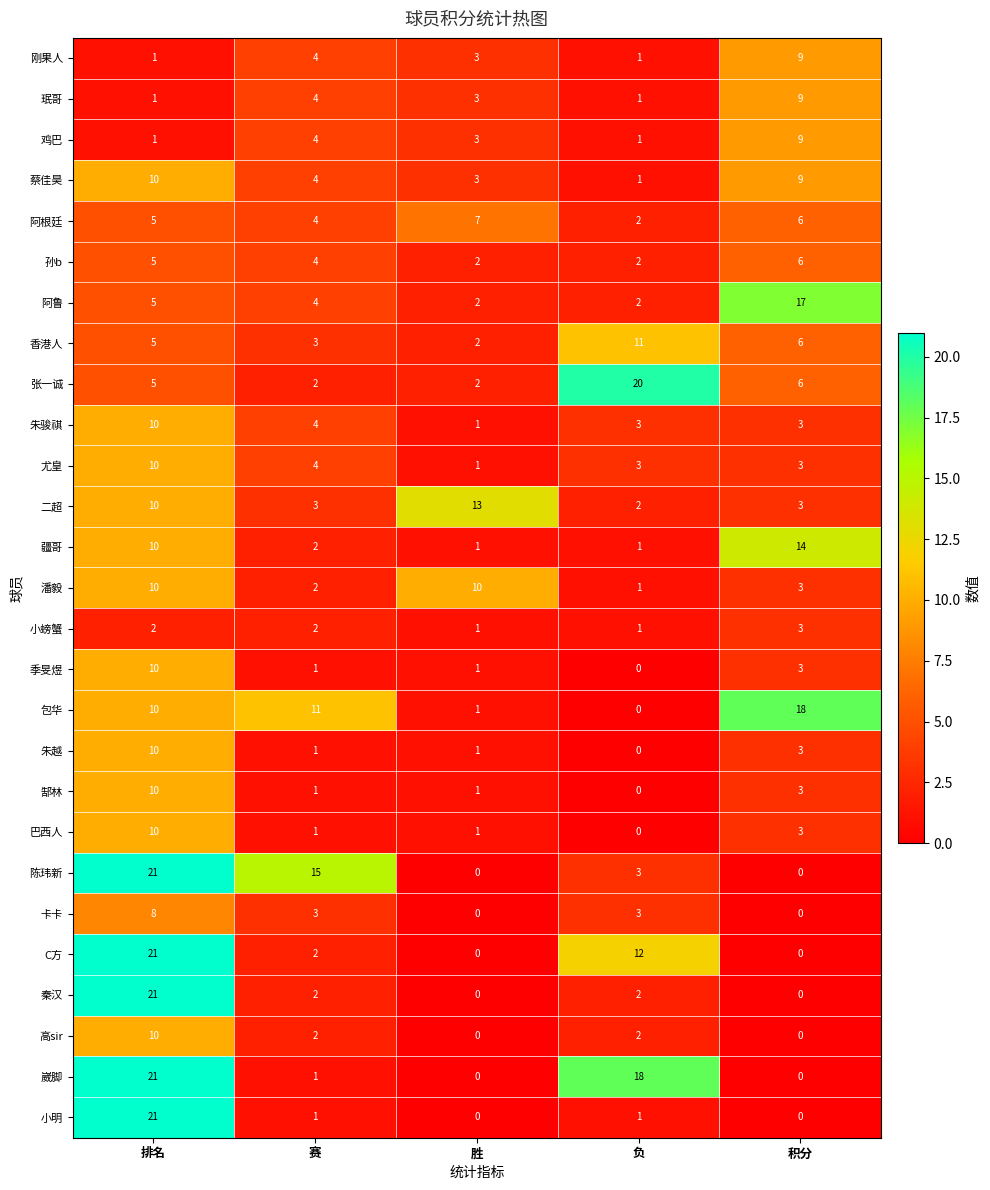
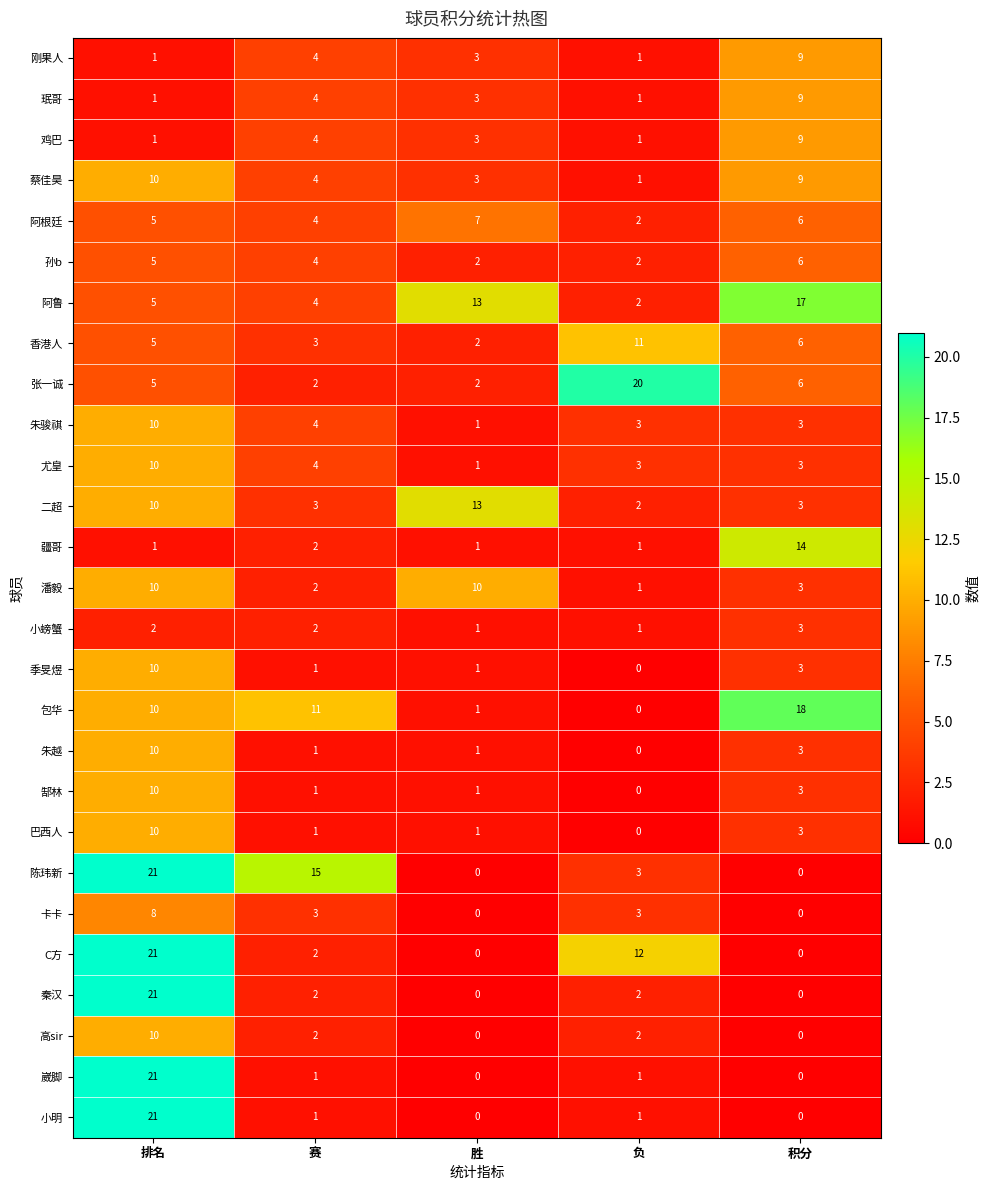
  {
    "刚果人": {
      "排名": 1,
      "赛": 4,
      "胜": 3,
      "负": 1,
      "积分": 9
    },
    "珉哥": {
      "排名": 1,
      "赛": 4,
      "胜": 3,
      "负": 1,
      "积分": 9
    },
    "鸡巴": {
      "排名": 1,
      "赛": 4,
      "胜": 3,
      "负": 1,
      "积分": 9
    },
    "蔡佳昊": {
      "排名": 10,
      "赛": 4,
      "胜": 3,
      "负": 1,
      "积分": 9
    },
    "阿根廷": {
      "排名": 5,
      "赛": 4,
      "胜": 7,
      "负": 2,
      "积分": 6
    },
    "孙b": {
      "排名": 5,
      "赛": 4,
      "胜": 2,
      "负": 2,
      "积分": 6
    },
    "阿鲁": {
      "排名": 5,
      "赛": 4,
-     "胜": 2,
+     "胜": 13,
      "负": 2,
      "积分": 17
    },
    "香港人": {
      "排名": 5,
      "赛": 3,
      "胜": 2,
      "负": 11,
      "积分": 6
    },
    "张一诚": {
      "排名": 5,
      "赛": 2,
      "胜": 2,
      "负": 20,
      "积分": 6
    },
    "朱骏祺": {
      "排名": 10,
      "赛": 4,
      "胜": 1,
      "负": 3,
      "积分": 3
    },
    "尤皇": {
      "排名": 10,
      "赛": 4,
      "胜": 1,
      "负": 3,
      "积分": 3
    },
    "二超": {
      "排名": 10,
      "赛": 3,
      "胜": 13,
      "负": 2,
      "积分": 3
    },
    "疆哥": {
-     "排名": 10,
+     "排名": 1,
      "赛": 2,
      "胜": 1,
      "负": 1,
      "积分": 14
    },
    "潘毅": {
      "排名": 10,
      "赛": 2,
      "胜": 10,
      "负": 1,
      "积分": 3
    },
    "小螃蟹": {
      "排名": 2,
      "赛": 2,
      "胜": 1,
      "负": 1,
      "积分": 3
    },
    "季旻煜": {
      "排名": 10,
      "赛": 1,
      "胜": 1,
      "负": 0,
      "积分": 3
    },
    "包华": {
      "排名": 10,
      "赛": 11,
      "胜": 1,
      "负": 0,
      "积分": 18
    },
    "朱越": {
      "排名": 10,
      "赛": 1,
      "胜": 1,
      "负": 0,
      "积分": 3
    },
    "郜林": {
      "排名": 10,
      "赛": 1,
      "胜": 1,
      "负": 0,
      "积分": 3
    },
    "巴西人": {
      "排名": 10,
      "赛": 1,
      "胜": 1,
      "负": 0,
      "积分": 3
    },
    "陈玮新": {
      "排名": 21,
      "赛": 15,
      "胜": 0,
      "负": 3,
      "积分": 0
    },
    "卡卡": {
      "排名": 8,
      "赛": 3,
      "胜": 0,
      "负": 3,
      "积分": 0
    },
    "C方": {
      "排名": 21,
      "赛": 2,
      "胜": 0,
      "负": 12,
      "积分": 0
    },
    "秦汉": {
      "排名": 21,
      "赛": 2,
      "胜": 0,
      "负": 2,
      "积分": 0
    },
    "高sir": {
      "排名": 10,
      "赛": 2,
      "胜": 0,
      "负": 2,
      "积分": 0
    },
    "崴脚": {
      "排名": 21,
      "赛": 1,
      "胜": 0,
-     "负": 18,
+     "负": 1,
      "积分": 0
    },
    "小明": {
      "排名": 21,
      "赛": 1,
      "胜": 0,
      "负": 1,
      "积分": 0
    }
  }
